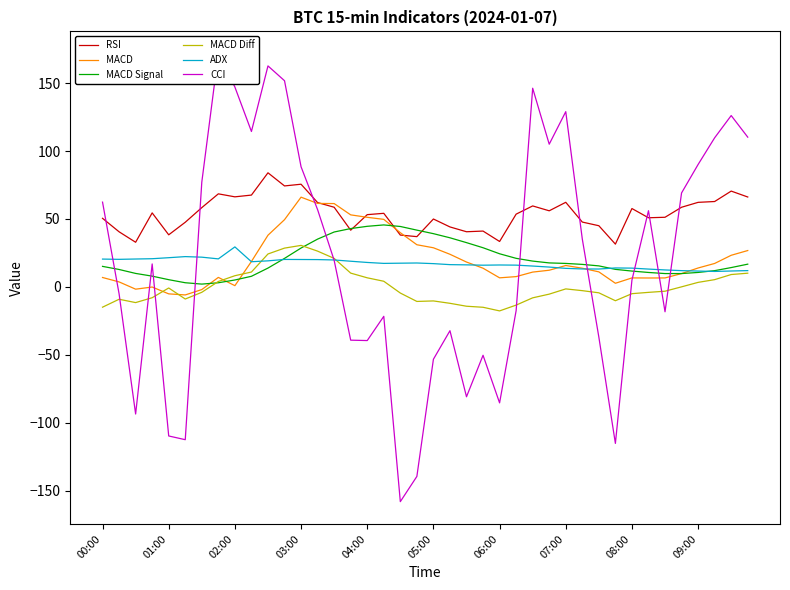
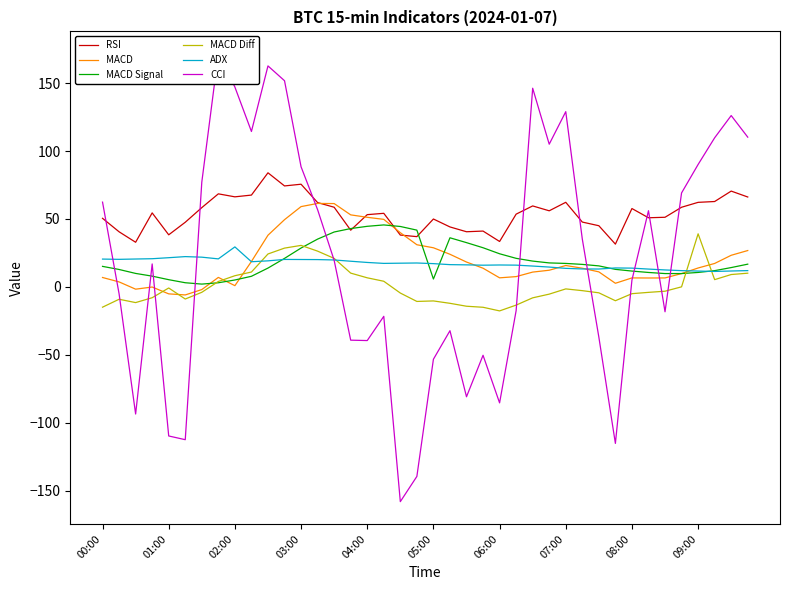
  {
    "RSI": {
      "00:00": 50,
      "01:00": 38,
      "02:00": 66,
      "03:00": 76,
      "04:00": 53,
      "05:00": 50,
      "06:00": 33,
      "07:00": 62,
      "08:00": 58,
      "09:00": 62
    },
    "MACD": {
      "00:00": 7,
      "01:00": -5,
      "02:00": 1,
-     "03:00": 66,
+     "03:00": 59,
      "04:00": 51,
      "05:00": 29,
      "06:00": 7,
      "09:00": 14
    },
    "MACD Signal": {
      "00:00": 15,
      "01:00": 5,
      "02:00": 5,
      "03:00": 29,
      "04:00": 45,
-     "05:00": 39,
+     "05:00": 6,
      "06:00": 24,
      "08:00": 12
    },
    "MACD Diff": {
      "00:00": -15,
      "01:00": -1,
      "02:00": 8,
      "03:00": 31,
      "04:00": 7,
      "05:00": -10,
      "06:00": -18,
      "07:00": -2,
      "08:00": -5,
-     "09:00": 3
+     "09:00": 39
    },
    "ADX": {
      "00:00": 20,
      "01:00": 21,
      "02:00": 29,
      "03:00": 20,
      "04:00": 18,
      "05:00": 17,
      "06:00": 16,
      "07:00": 14,
      "08:00": 14
    },
    "CCI": {
      "00:00": 62,
      "01:00": -110,
      "02:00": 147,
      "03:00": 88,
      "04:00": -40,
      "05:00": -53,
      "06:00": -85,
      "07:00": 129,
      "09:00": 90
    }
  }
